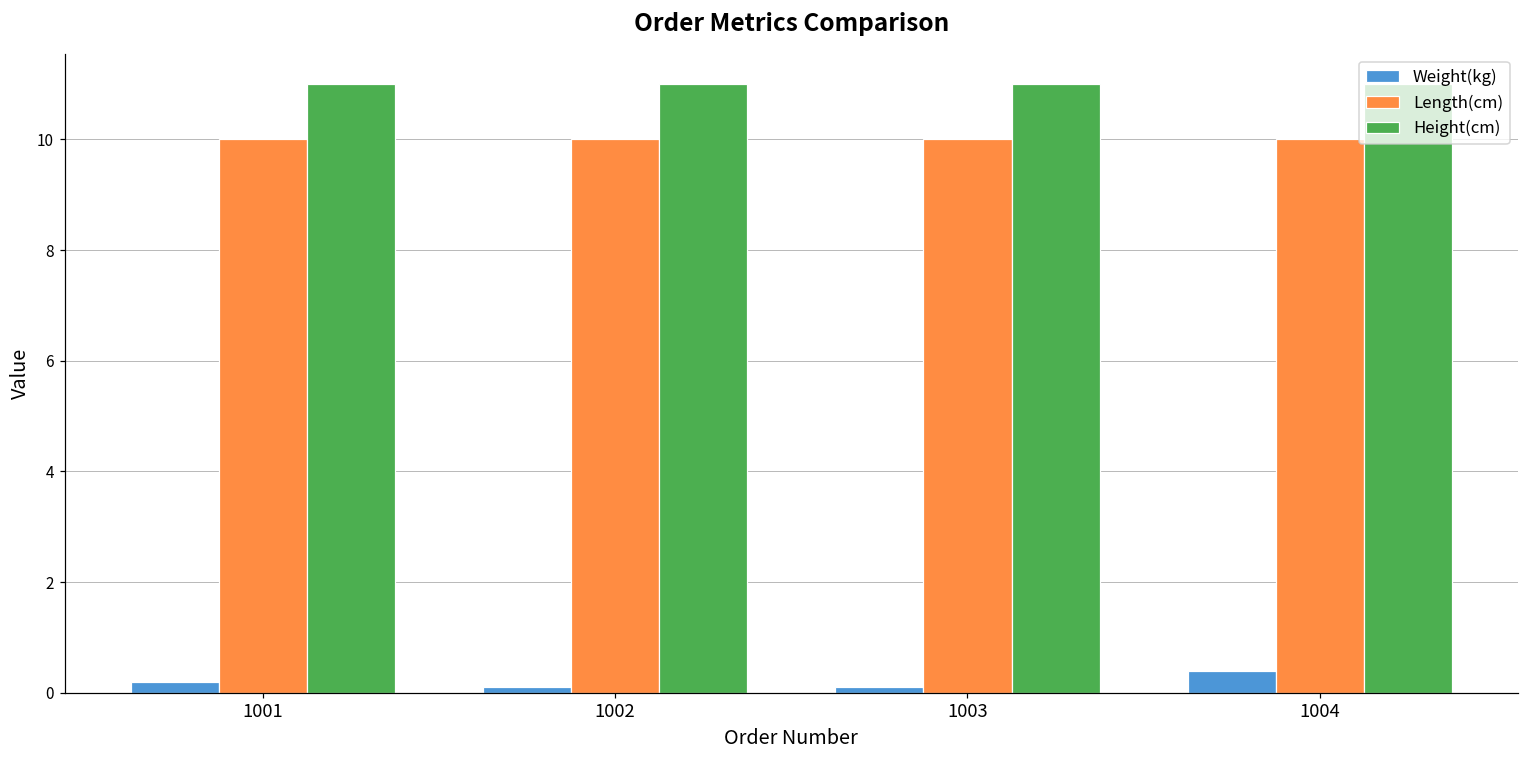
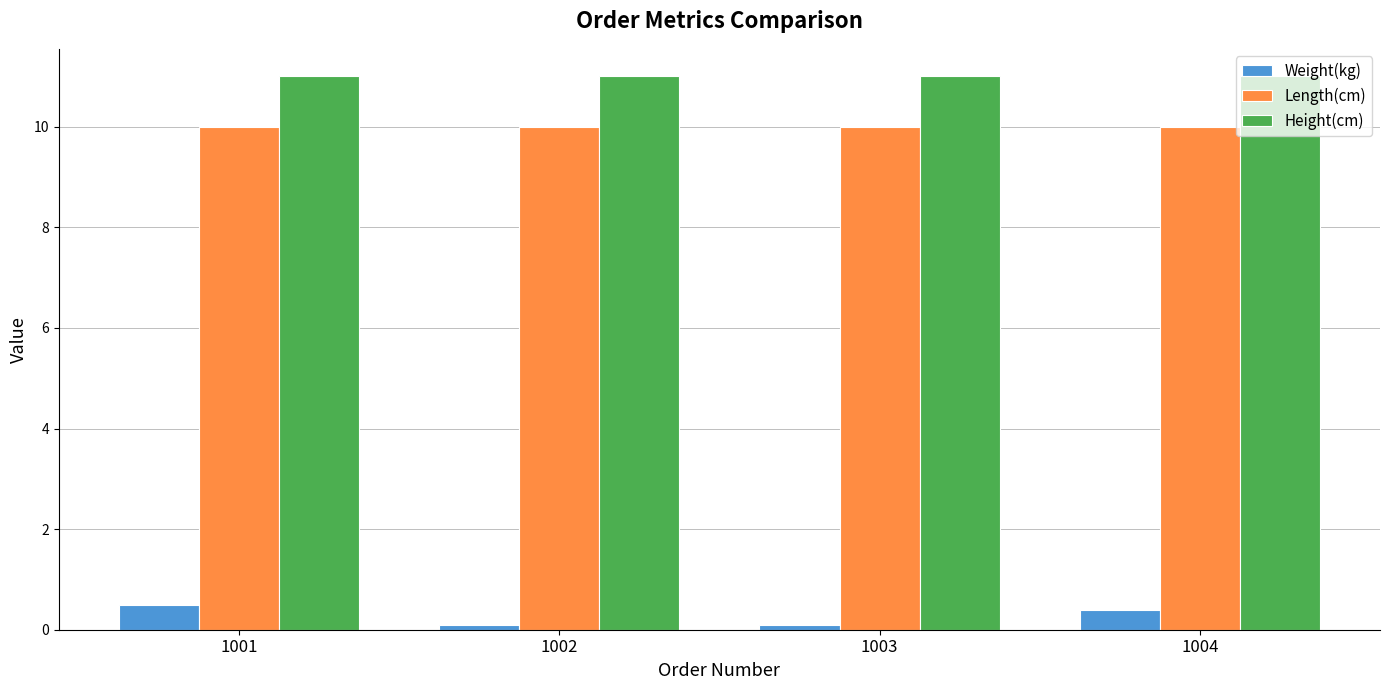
  {
    "Weight(kg)": {
-     "1001": 0.2,
+     "1001": 0.5,
      "1002": 0.1,
      "1003": 0.1,
      "1004": 0.4
    },
    "Length(cm)": {
      "1001": 10.0,
      "1002": 10.0,
      "1003": 10.0,
      "1004": 10.0
    },
    "Height(cm)": {
      "1001": 11.0,
      "1002": 11.0,
      "1003": 11.0
    }
  }
